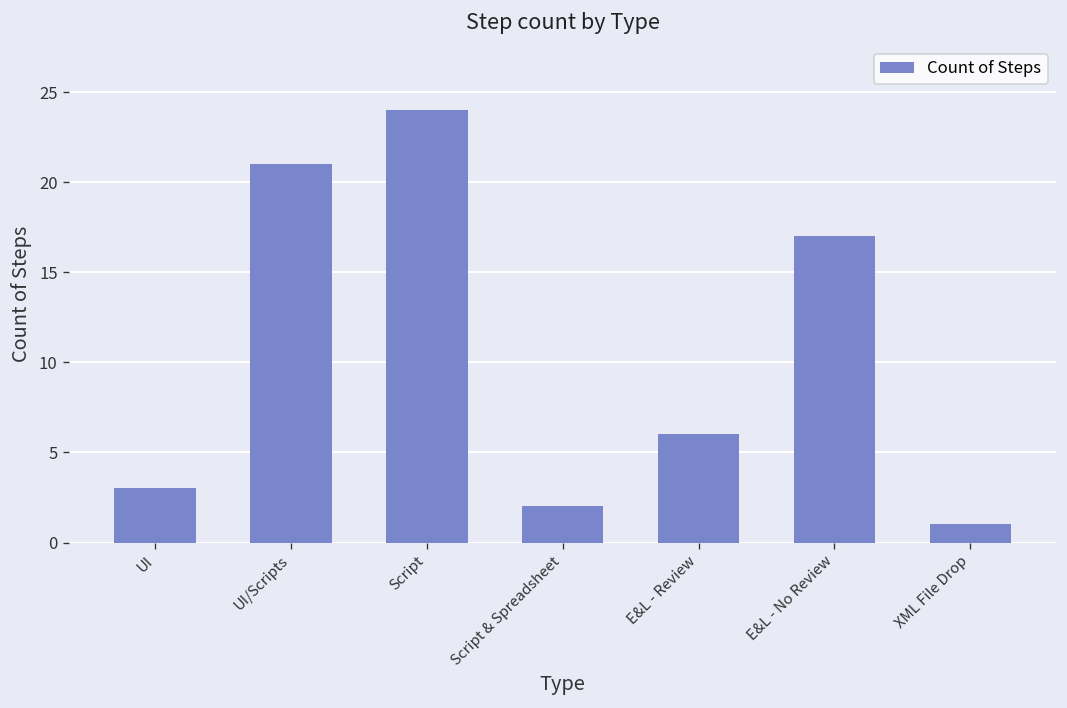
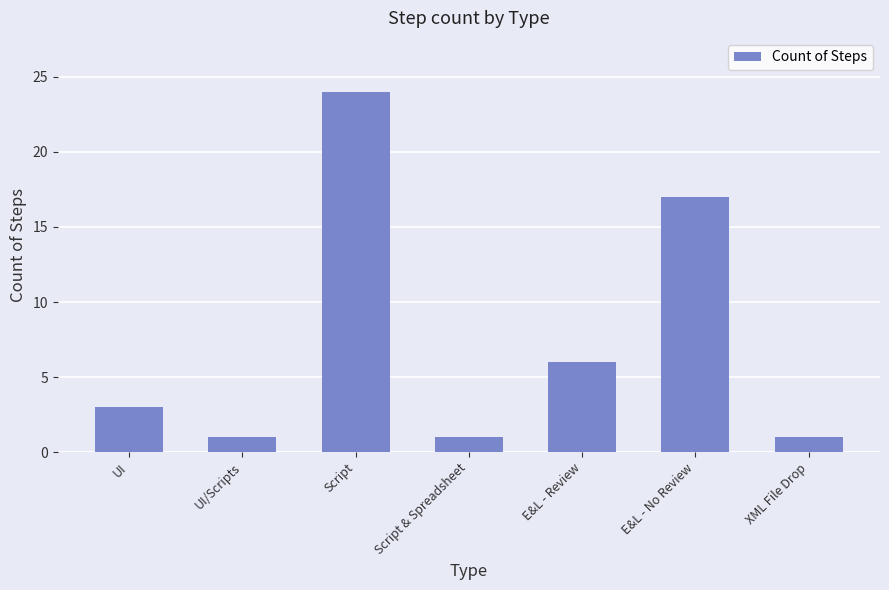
  {
    "UI": 3,
-   "UI/Scripts": 21,
+   "UI/Scripts": 1,
    "Script": 24,
-   "Script & Spreadsheet": 2,
+   "Script & Spreadsheet": 1,
    "E&L - Review": 6,
    "E&L - No Review": 17,
    "XML File Drop": 1
  }
